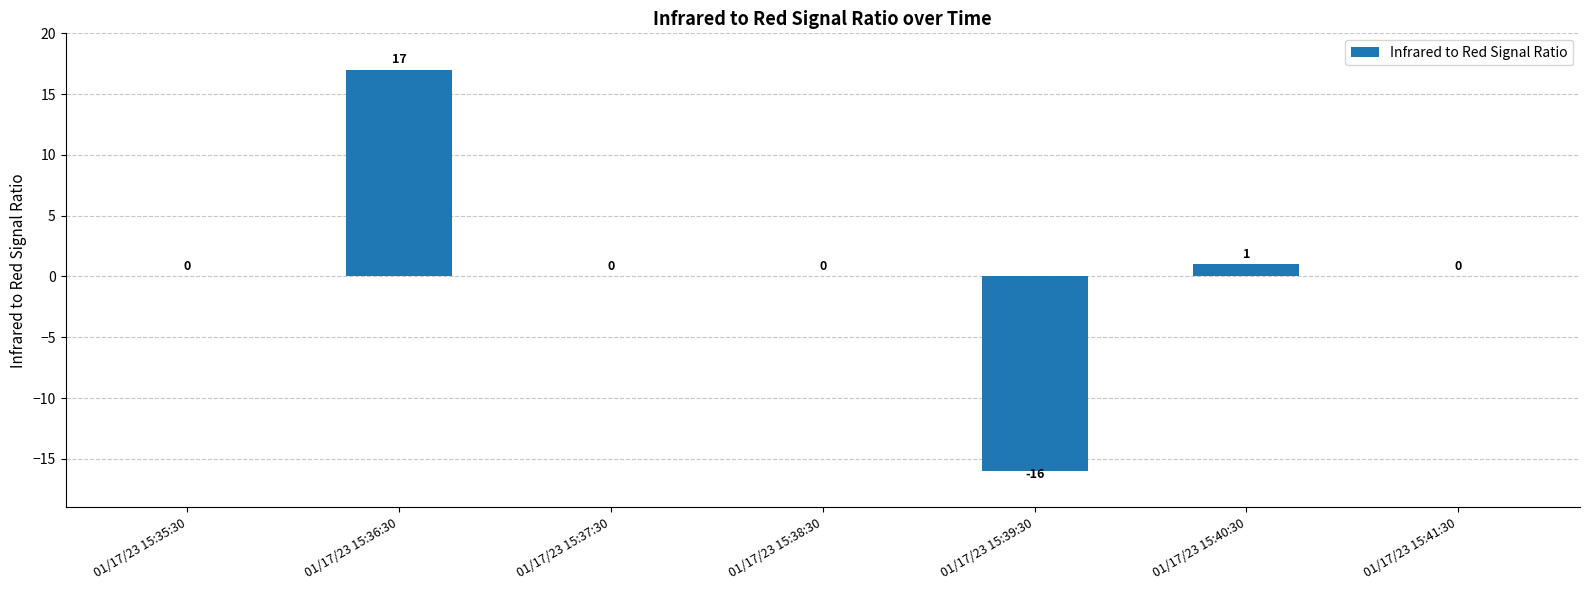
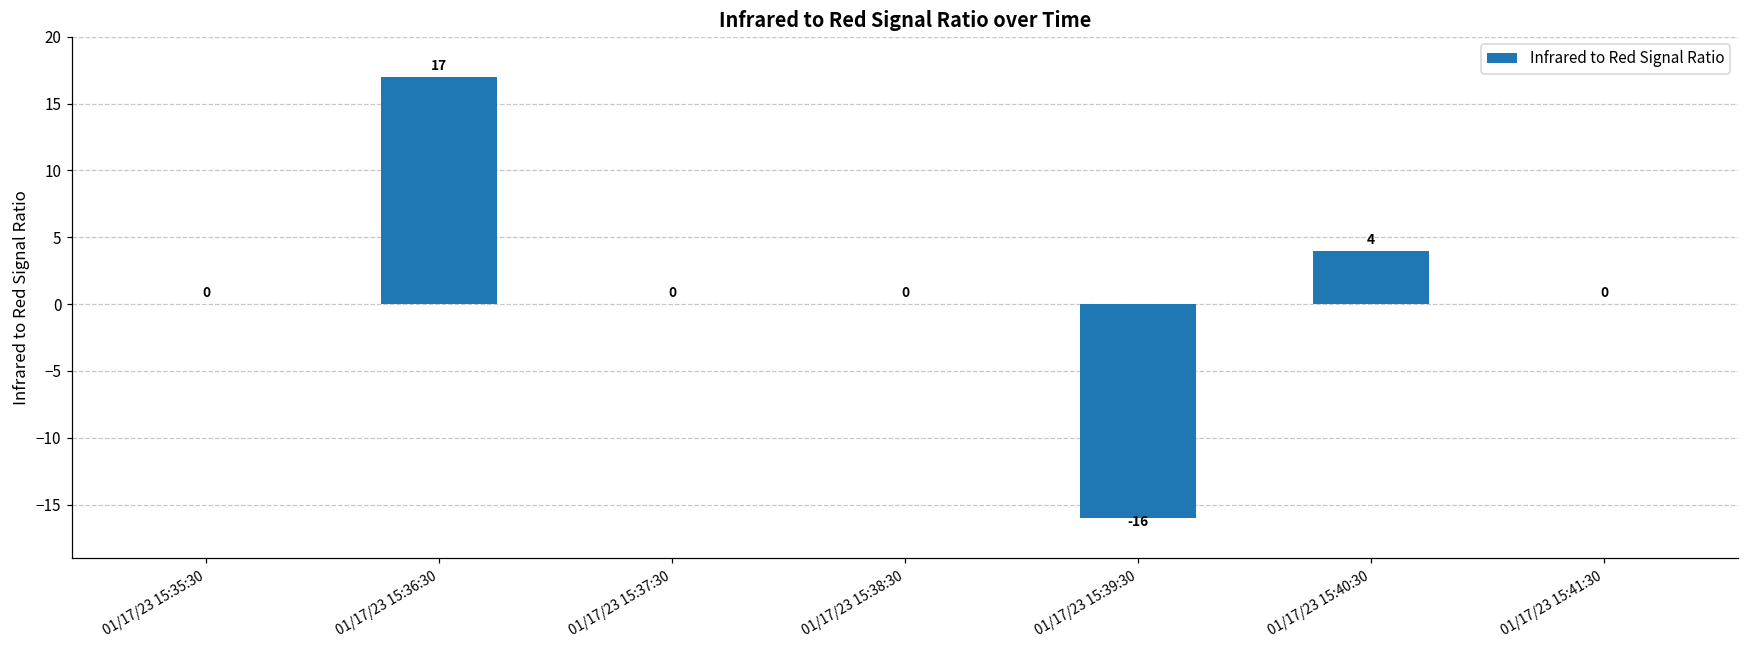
  {
    "01/17/23 15:35:30": 0,
    "01/17/23 15:36:30": 17,
    "01/17/23 15:37:30": 0,
    "01/17/23 15:38:30": 0,
    "01/17/23 15:39:30": -16,
-   "01/17/23 15:40:30": 1,
+   "01/17/23 15:40:30": 4,
    "01/17/23 15:41:30": 0
  }
